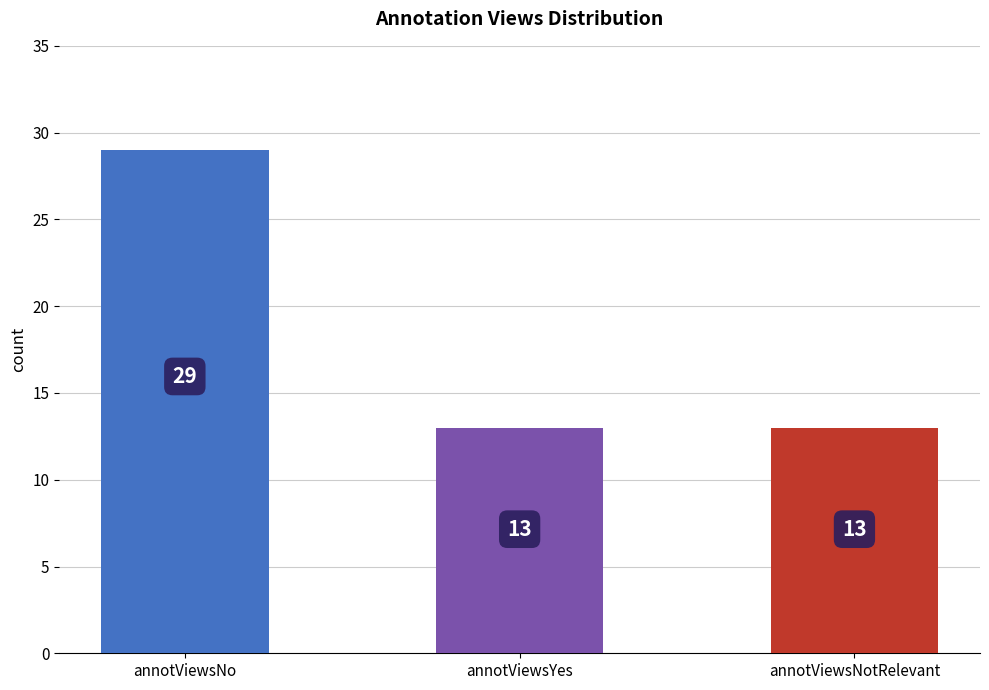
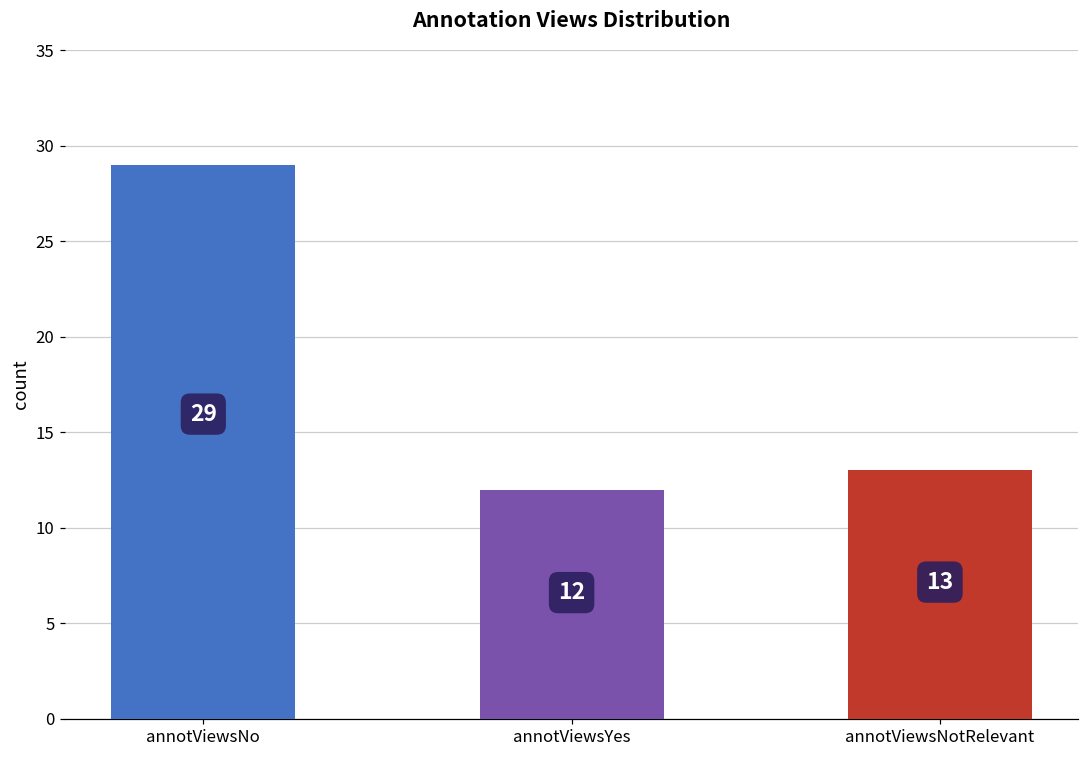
  {
-   "annotViewsYes": 13
+   "annotViewsYes": 12
  }
